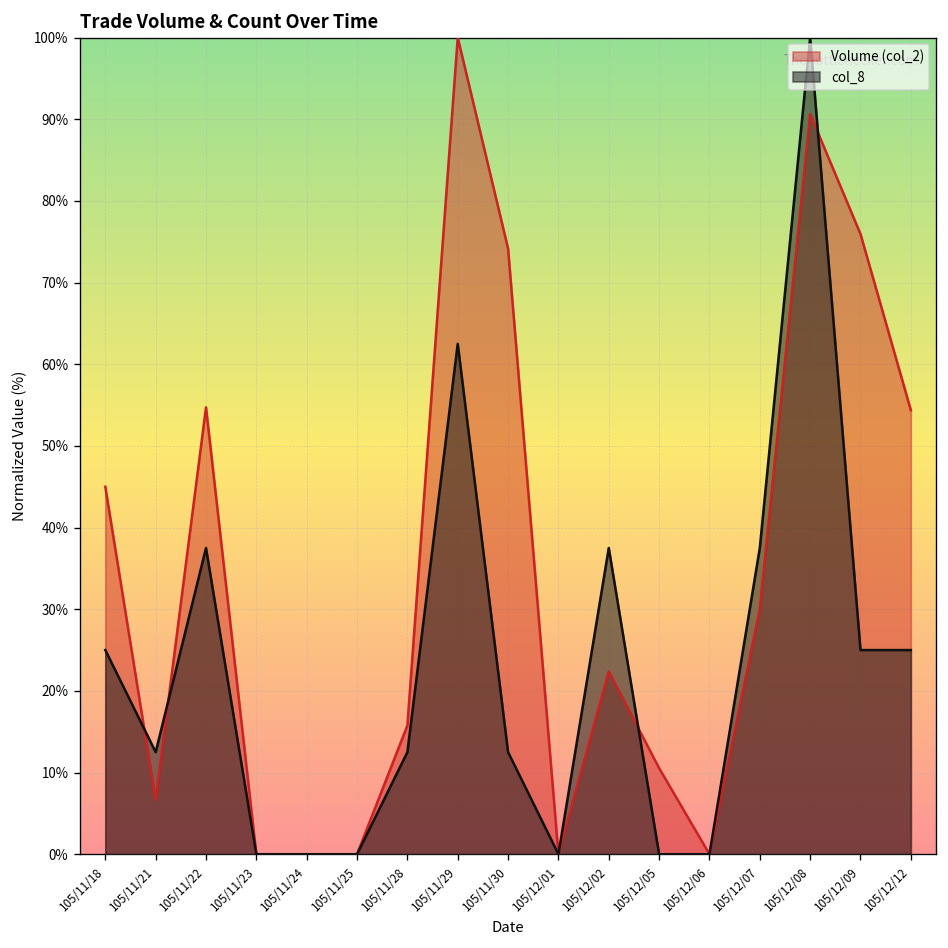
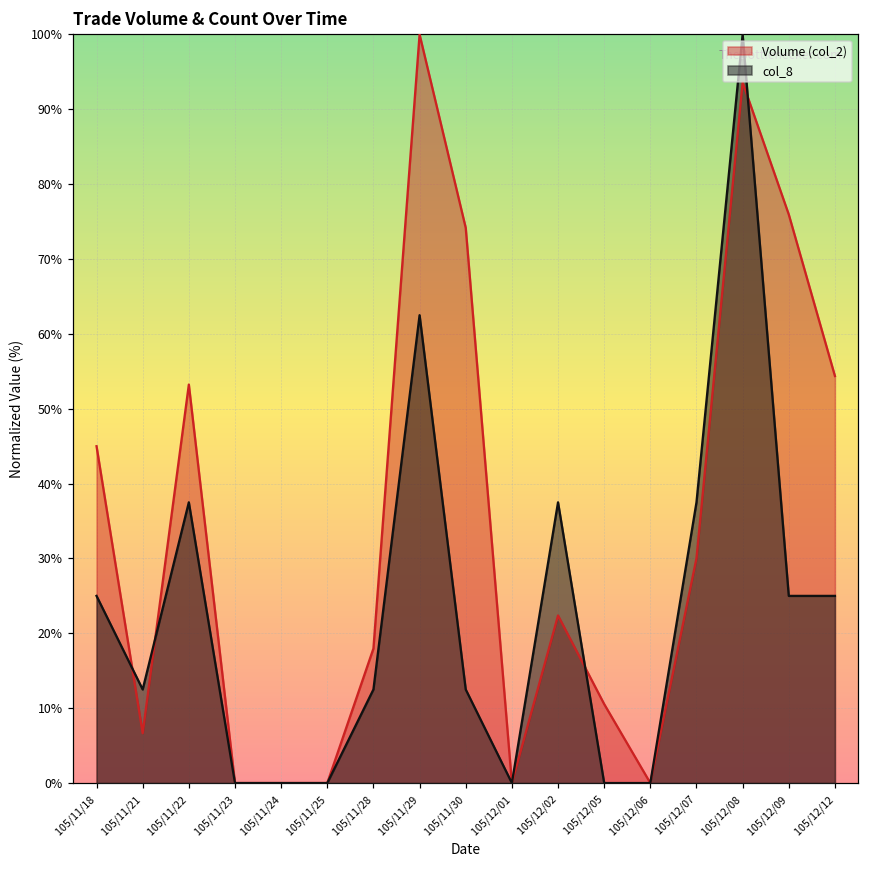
  {
    "Volume (col_2)": {
      "105/11/18": "45%",
      "105/11/21": "7%",
-     "105/11/22": "55%",
-     "105/11/28": "16%",
+     "105/11/22": "53%",
+     "105/11/28": "18%",
      "105/11/29": "100%",
      "105/11/30": "74%",
      "105/12/02": "22%",
      "105/12/05": "11%",
      "105/12/07": "30%",
-     "105/12/08": "91%",
+     "105/12/08": "94%",
      "105/12/09": "76%",
      "105/12/12": "54%"
    },
    "col_8": {
      "105/11/18": "25%",
      "105/11/21": "13%",
      "105/11/22": "38%",
      "105/11/28": "13%",
      "105/11/29": "63%",
      "105/11/30": "13%",
      "105/12/02": "38%",
      "105/12/05": "0%",
      "105/12/07": "38%",
      "105/12/08": "100%",
      "105/12/09": "25%",
      "105/12/12": "25%"
    }
  }
